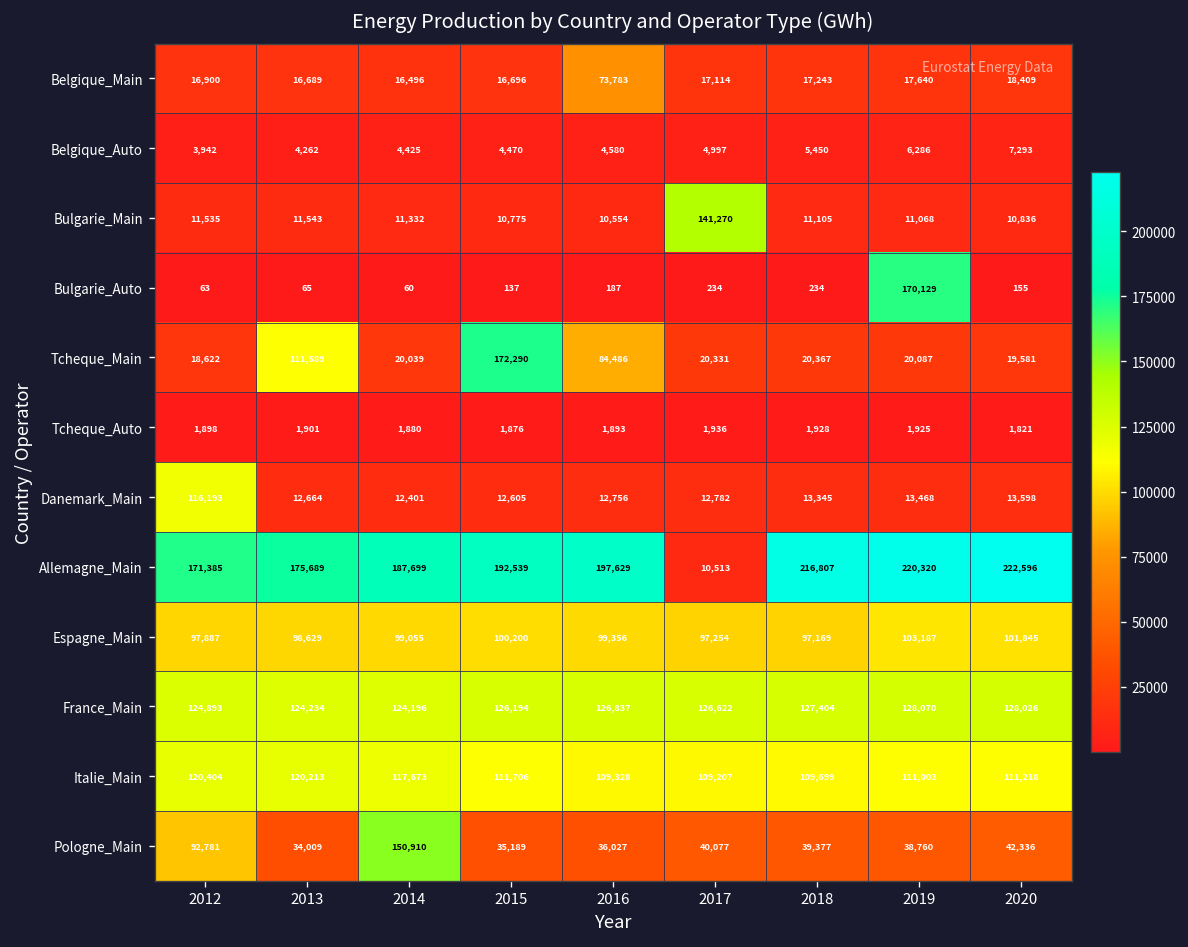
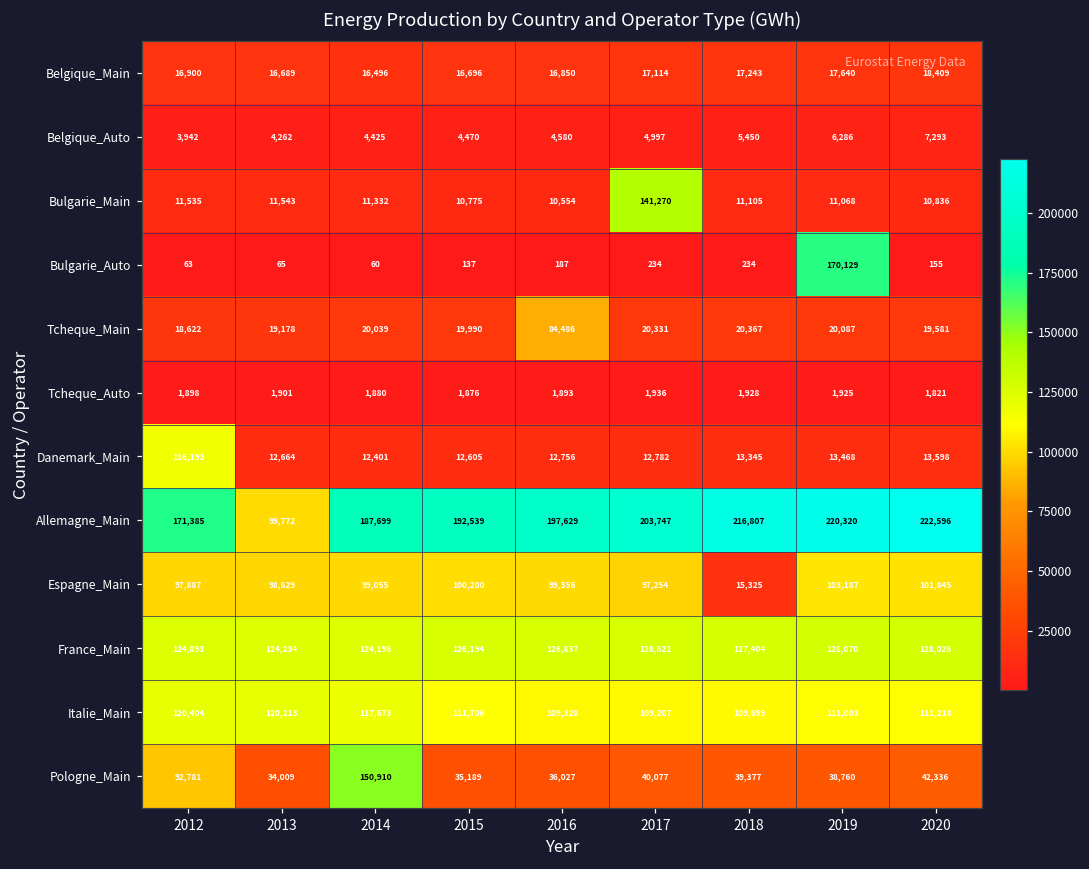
  {
    "Belgique_Main": {
      "2012": "16,900",
      "2013": "16,689",
      "2014": "16,496",
      "2015": "16,696",
-     "2016": "73,783",
+     "2016": "16,850",
      "2017": "17,114",
      "2018": "17,243",
      "2019": "17,640"
    },
    "Belgique_Auto": {
      "2012": "3,942",
      "2013": "4,262",
      "2014": "4,425",
      "2015": "4,470",
      "2016": "4,580",
      "2017": "4,997",
      "2018": "5,450",
      "2019": "6,286",
      "2020": "7,293"
    },
    "Bulgarie_Main": {
      "2012": "11,535",
      "2013": "11,543",
      "2014": "11,332",
      "2015": "10,775",
      "2016": "10,554",
      "2017": "141,270",
      "2018": "11,105",
      "2019": "11,068",
      "2020": "10,836"
    },
    "Bulgarie_Auto": {
      "2012": "63",
      "2013": "65",
      "2014": "60",
      "2015": "137",
      "2016": "187",
      "2017": "234",
      "2018": "234",
      "2019": "170,129",
      "2020": "155"
    },
    "Tcheque_Main": {
      "2012": "18,622",
-     "2013": "111,589",
+     "2013": "19,178",
      "2014": "20,039",
-     "2015": "172,290",
+     "2015": "19,990",
      "2016": "84,486",
      "2017": "20,331",
      "2018": "20,367",
      "2019": "20,087",
      "2020": "19,581"
    },
    "Tcheque_Auto": {
      "2012": "1,898",
      "2013": "1,901",
      "2014": "1,880",
      "2015": "1,876",
      "2016": "1,893",
      "2017": "1,936",
      "2018": "1,928",
      "2019": "1,925",
      "2020": "1,821"
    },
    "Danemark_Main": {
      "2012": "116,193",
      "2013": "12,664",
      "2014": "12,401",
      "2015": "12,605",
      "2016": "12,756",
      "2017": "12,782",
      "2018": "13,345",
      "2019": "13,468",
      "2020": "13,598"
    },
    "Allemagne_Main": {
      "2012": "171,385",
-     "2013": "175,689",
+     "2013": "99,772",
      "2014": "187,699",
      "2015": "192,539",
      "2016": "197,629",
-     "2017": "10,513",
+     "2017": "203,747",
      "2018": "216,807",
      "2019": "220,320",
      "2020": "222,596"
    },
    "Espagne_Main": {
      "2012": "97,887",
      "2013": "98,629",
      "2014": "99,055",
      "2015": "100,200",
      "2016": "99,356",
      "2017": "97,254",
-     "2018": "97,169",
+     "2018": "15,325",
      "2019": "103,187",
      "2020": "101,845"
    },
    "France_Main": {
      "2012": "124,893",
      "2013": "124,234",
      "2014": "124,196",
      "2015": "126,194",
      "2016": "126,837",
      "2017": "126,622",
      "2018": "127,404",
      "2019": "128,070",
      "2020": "128,026"
    },
    "Italie_Main": {
      "2012": "120,404",
      "2013": "120,213",
      "2014": "117,673",
      "2015": "111,706",
      "2016": "109,328",
      "2017": "109,207",
      "2018": "109,699",
      "2019": "111,003",
      "2020": "111,218"
    },
    "Pologne_Main": {
      "2012": "92,781",
      "2013": "34,009",
      "2014": "150,910",
      "2015": "35,189",
      "2016": "36,027",
      "2017": "40,077",
      "2018": "39,377",
      "2019": "38,760",
      "2020": "42,336"
    }
  }
